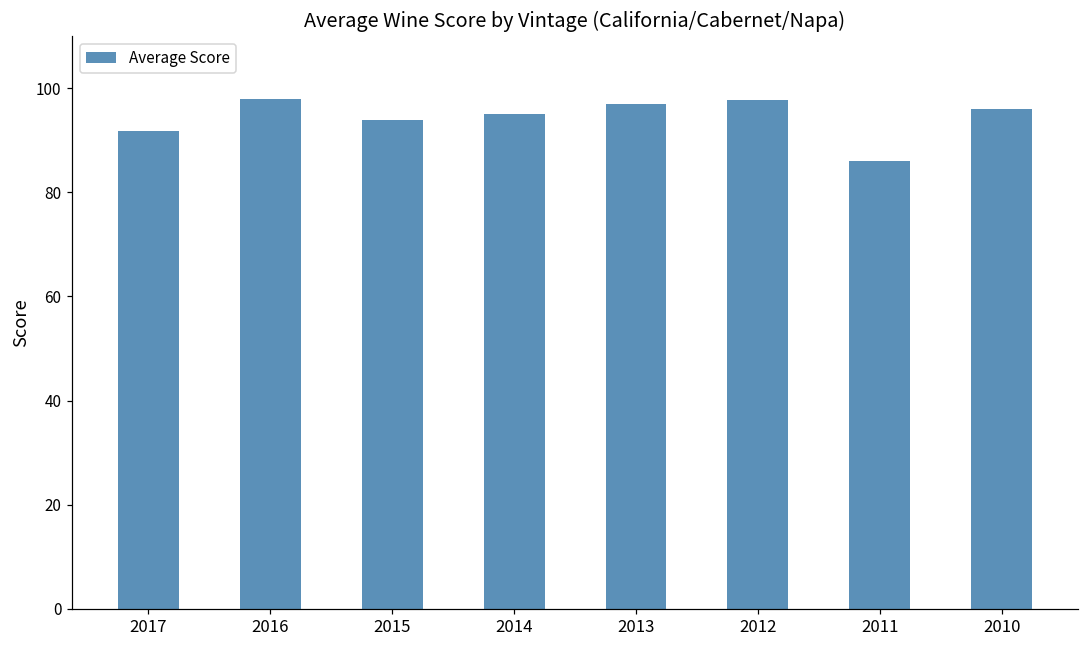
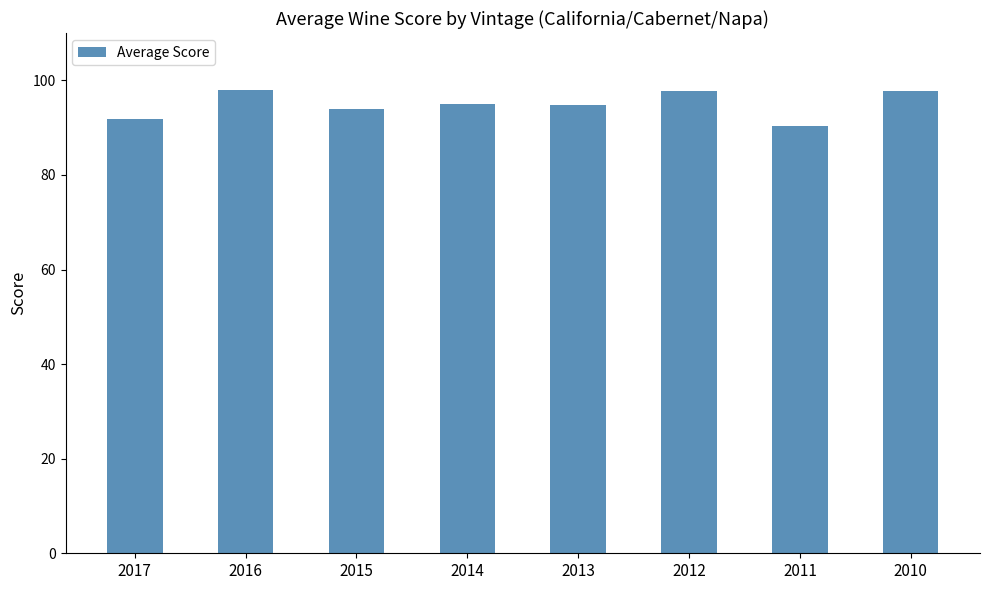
  {
    "2017": 92,
    "2016": 98,
    "2015": 94,
    "2014": 95,
-   "2013": 97,
+   "2013": 95,
    "2012": 98,
-   "2011": 86,
-   "2010": 96
+   "2011": 90,
+   "2010": 98
  }
